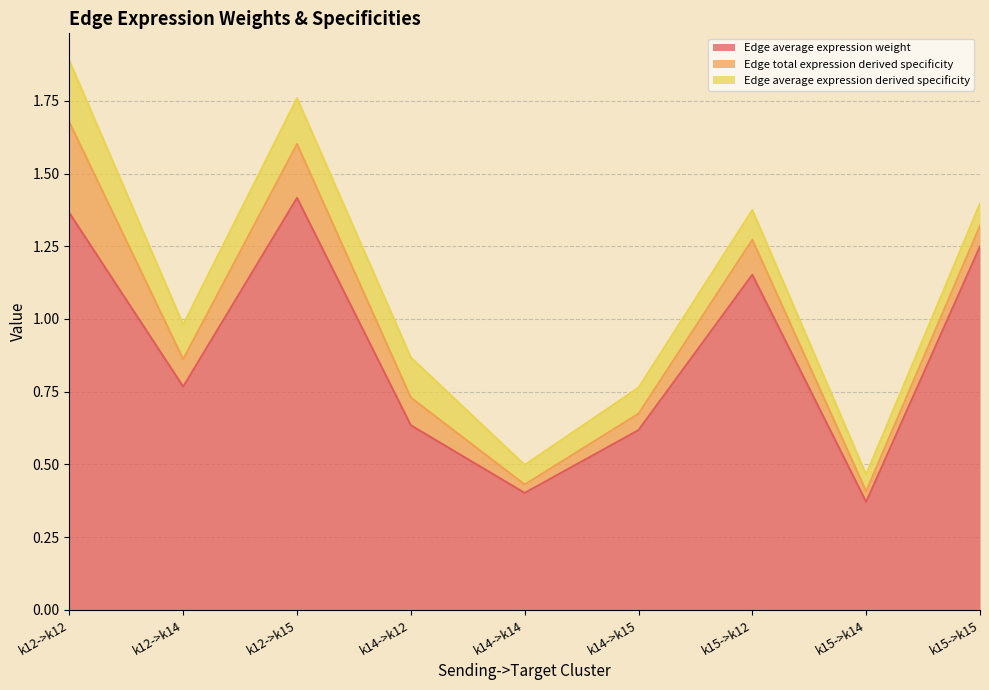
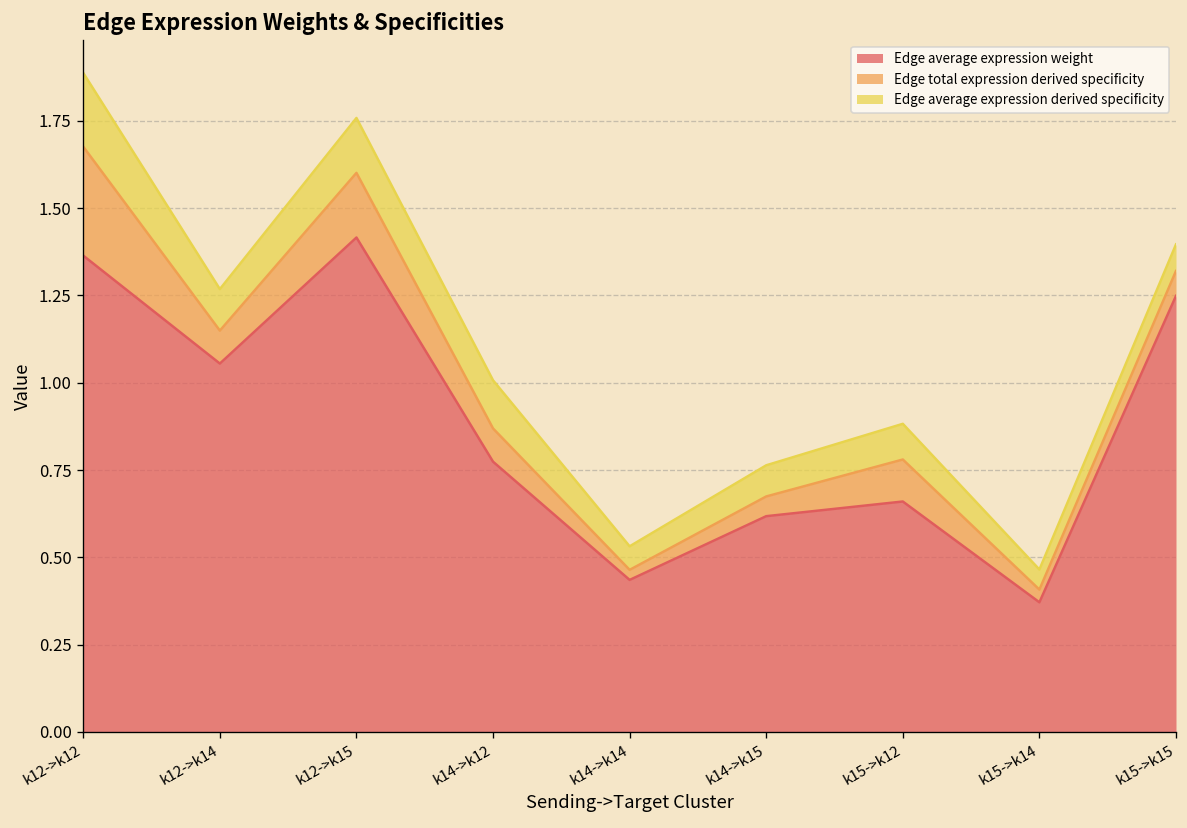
  {
    "Edge average expression weight": {
      "k12->k12": 1.36,
-     "k12->k14": 0.77,
+     "k12->k14": 1.06,
      "k12->k15": 1.42,
-     "k14->k12": 0.63,
-     "k14->k14": 0.40,
+     "k14->k12": 0.77,
+     "k14->k14": 0.44,
      "k14->k15": 0.62,
-     "k15->k12": 1.15,
+     "k15->k12": 0.66,
      "k15->k14": 0.37,
      "k15->k15": 1.25
    }
  }
